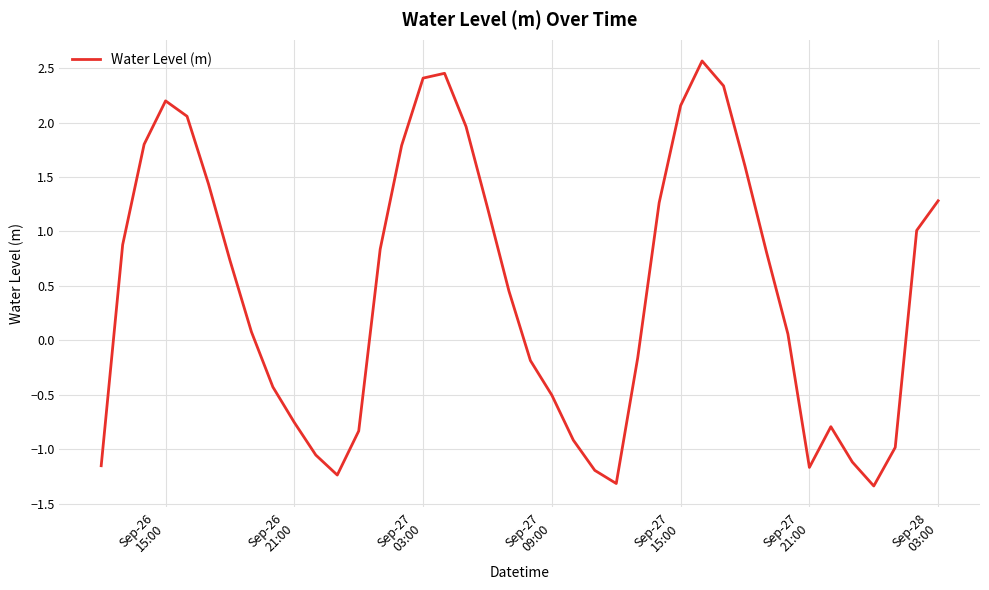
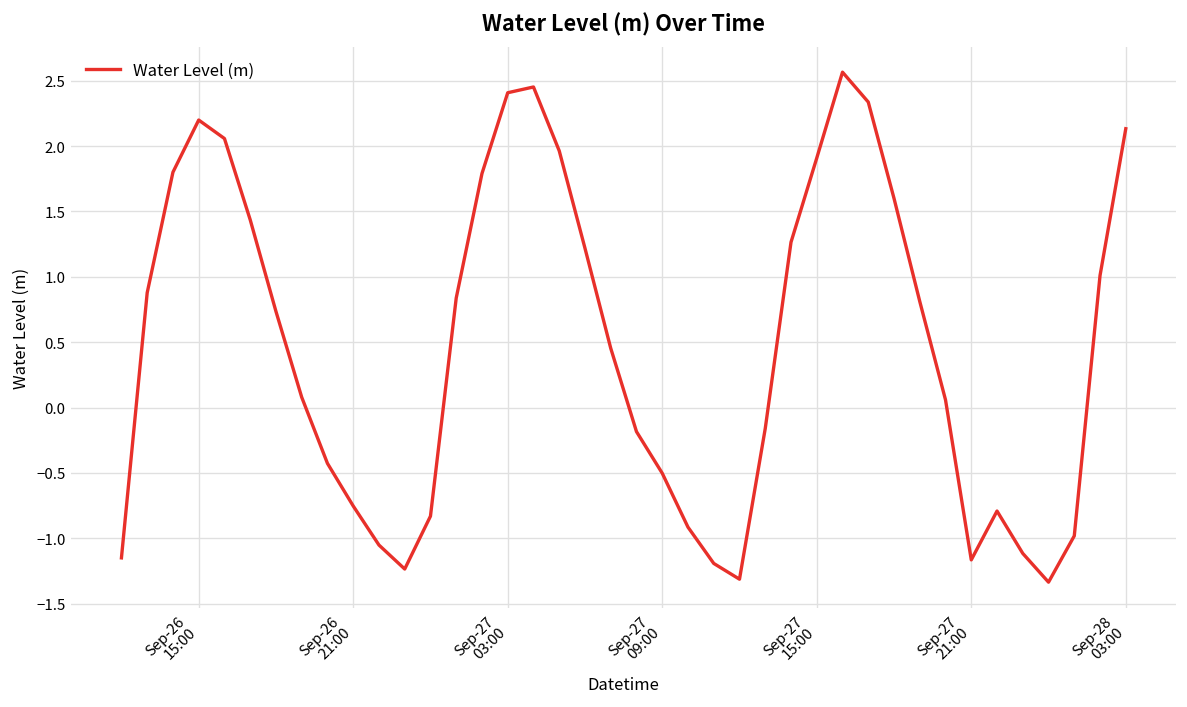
  {
    "Sep-26 15:00": 2.20,
    "Sep-26 21:00": -0.75,
    "Sep-27 03:00": 2.41,
    "Sep-27 09:00": -0.50,
-   "Sep-27 15:00": 2.16,
+   "Sep-27 15:00": 1.91,
    "Sep-27 21:00": -1.17,
-   "Sep-28 03:00": 1.28
+   "Sep-28 03:00": 2.13
  }
